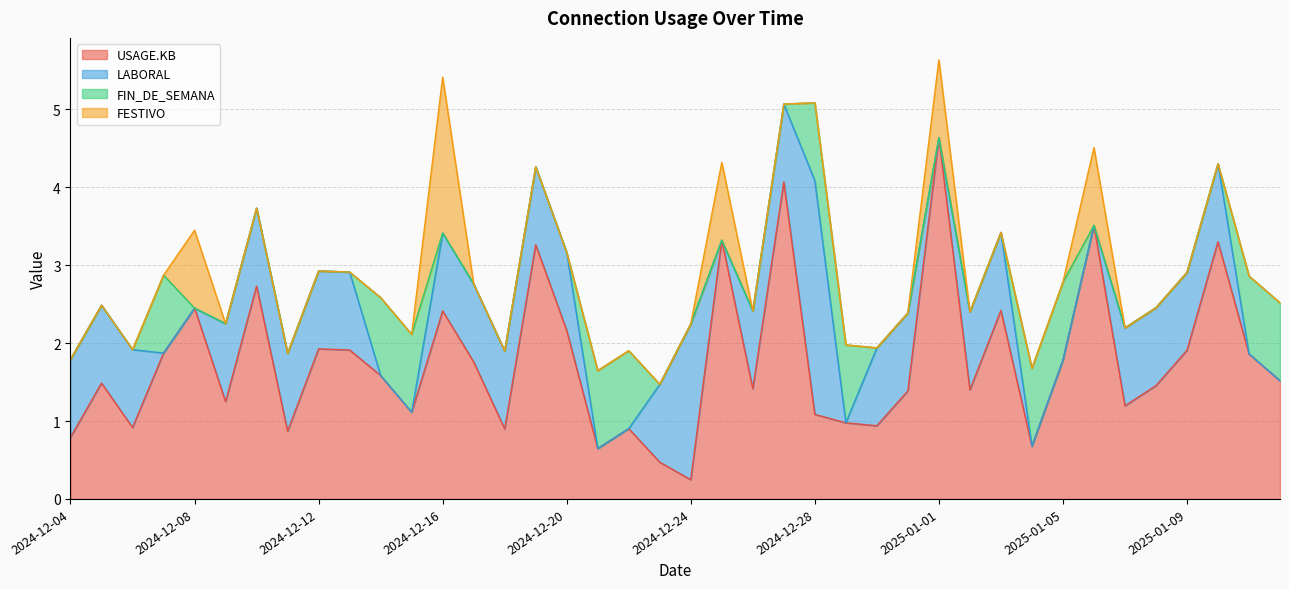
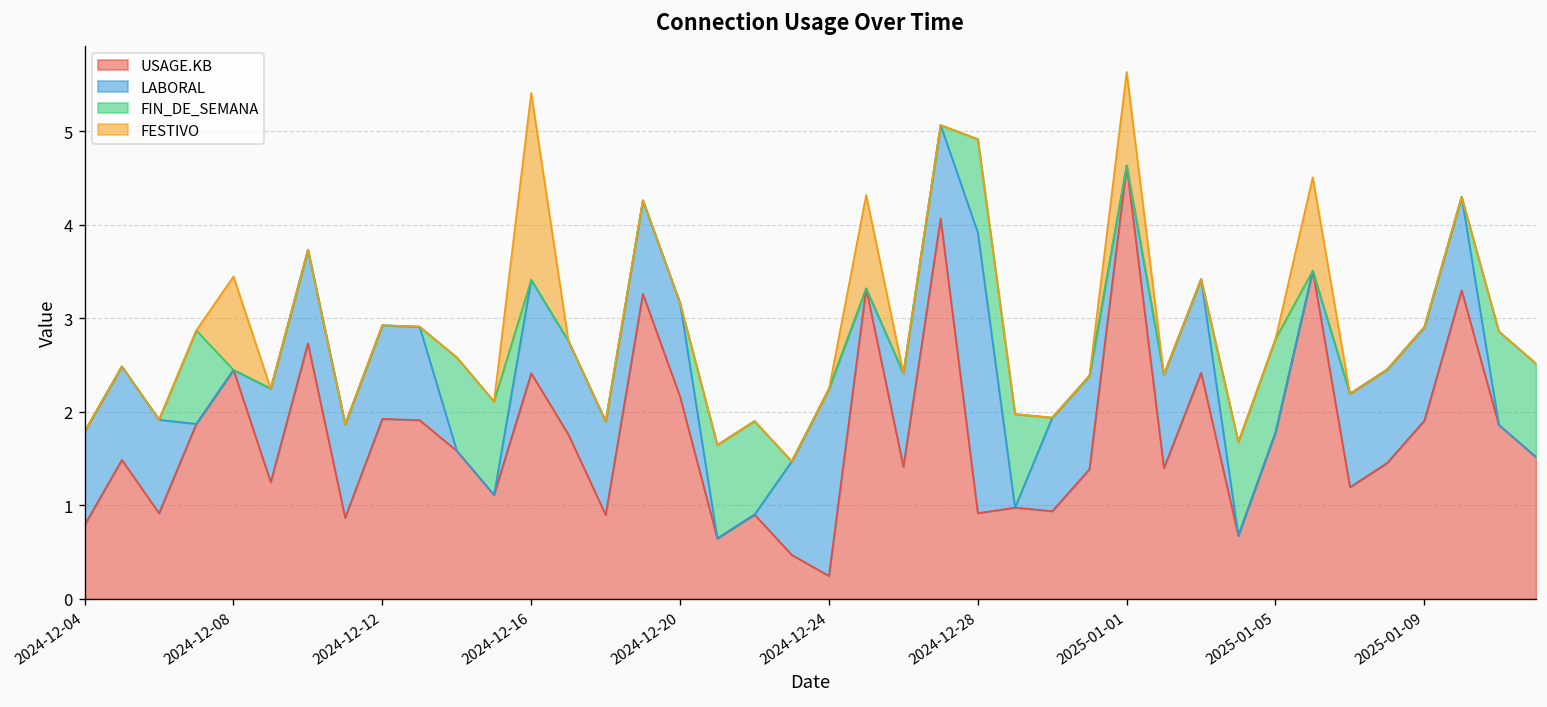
  {
    "USAGE.KB": {
      "2024-12-04": 0.8,
      "2024-12-12": 1.9,
      "2024-12-16": 2.4,
      "2024-12-20": 2.2,
      "2024-12-24": 0.2,
-     "2024-12-28": 1.1,
+     "2024-12-28": 0.9,
      "2025-01-09": 1.9
    },
    "LABORAL": {
      "2024-12-28": 3.0
    },
    "FESTIVO": {
      "2024-12-08": 1.0,
      "2024-12-16": 2.0,
      "2025-01-01": 1.0
    }
  }
